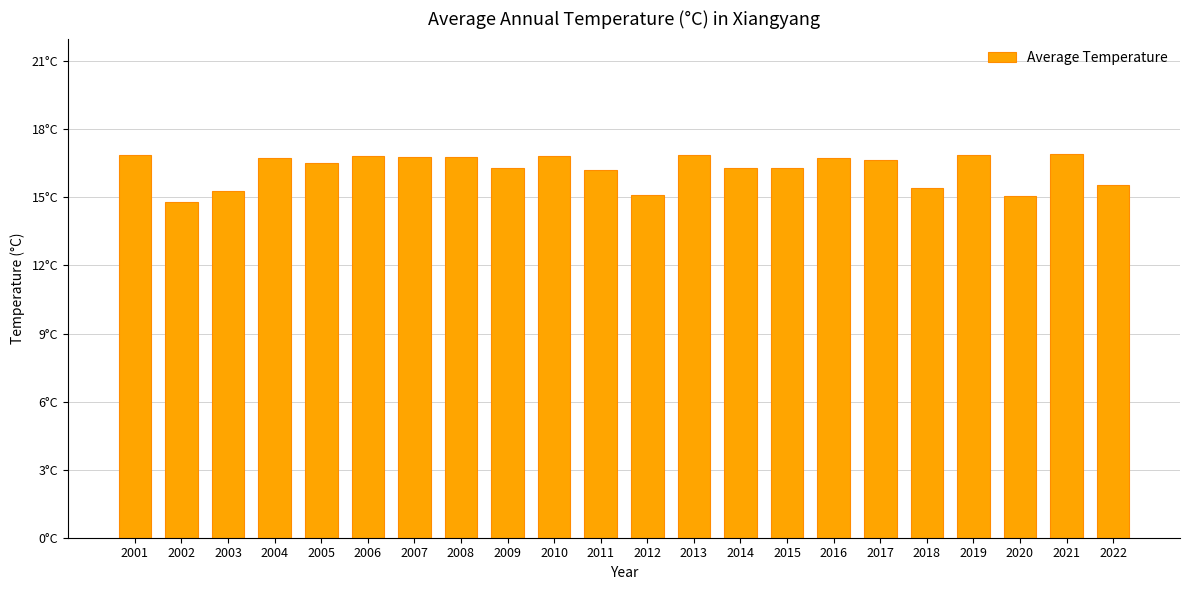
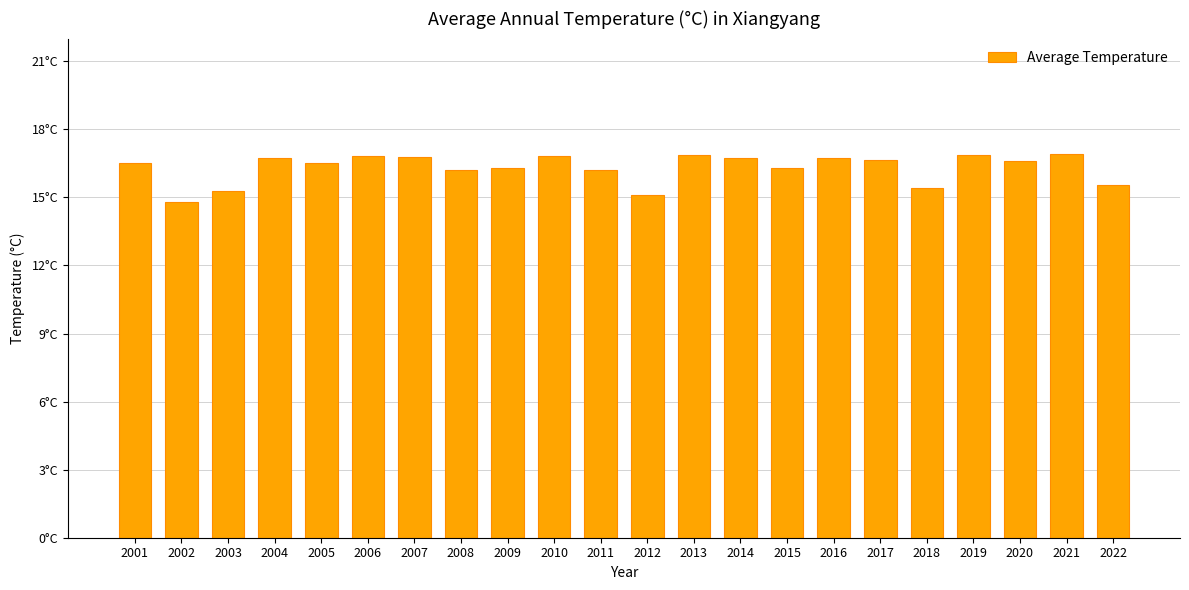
  {
-   "2001": "16.9°C",
+   "2001": "16.5°C",
    "2002": "14.8°C",
    "2003": "15.3°C",
    "2004": "16.8°C",
    "2005": "16.5°C",
    "2006": "16.8°C",
    "2007": "16.8°C",
-   "2008": "16.8°C",
+   "2008": "16.2°C",
    "2009": "16.3°C",
    "2010": "16.8°C",
    "2011": "16.2°C",
    "2012": "15.1°C",
    "2013": "16.9°C",
-   "2014": "16.3°C",
+   "2014": "16.7°C",
    "2015": "16.3°C",
    "2016": "16.7°C",
    "2017": "16.7°C",
    "2018": "15.4°C",
    "2019": "16.9°C",
-   "2020": "15.1°C",
+   "2020": "16.6°C",
    "2021": "16.9°C",
    "2022": "15.5°C"
  }
